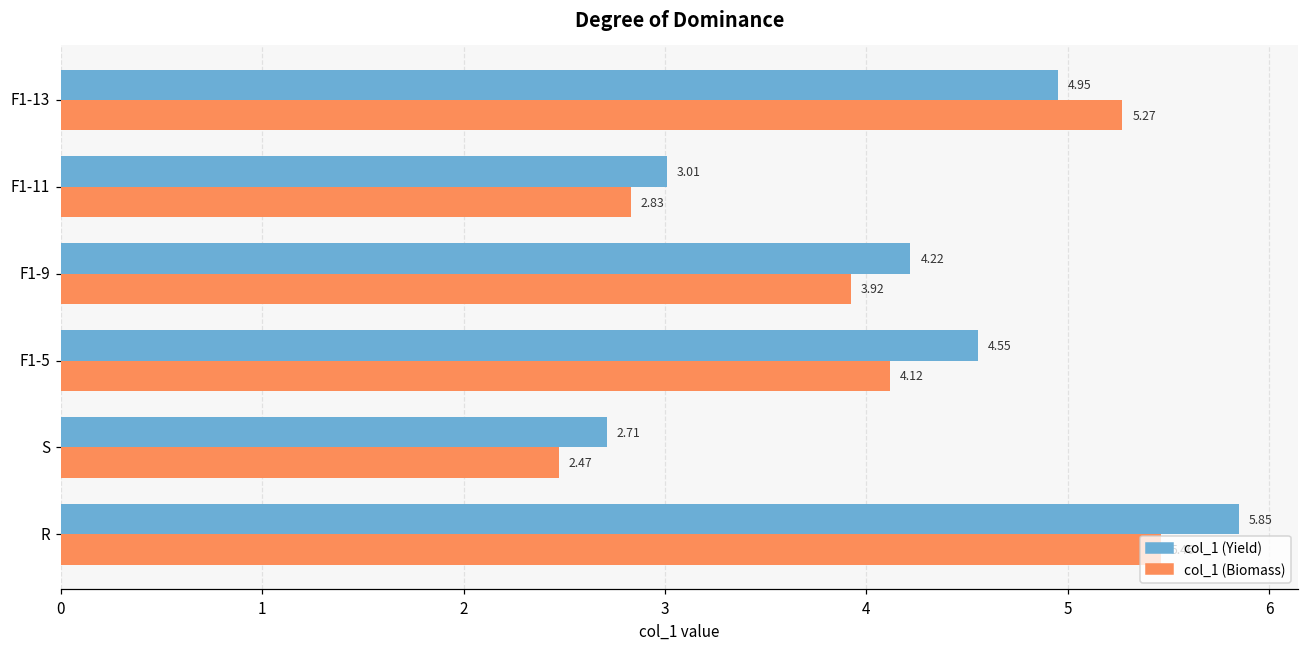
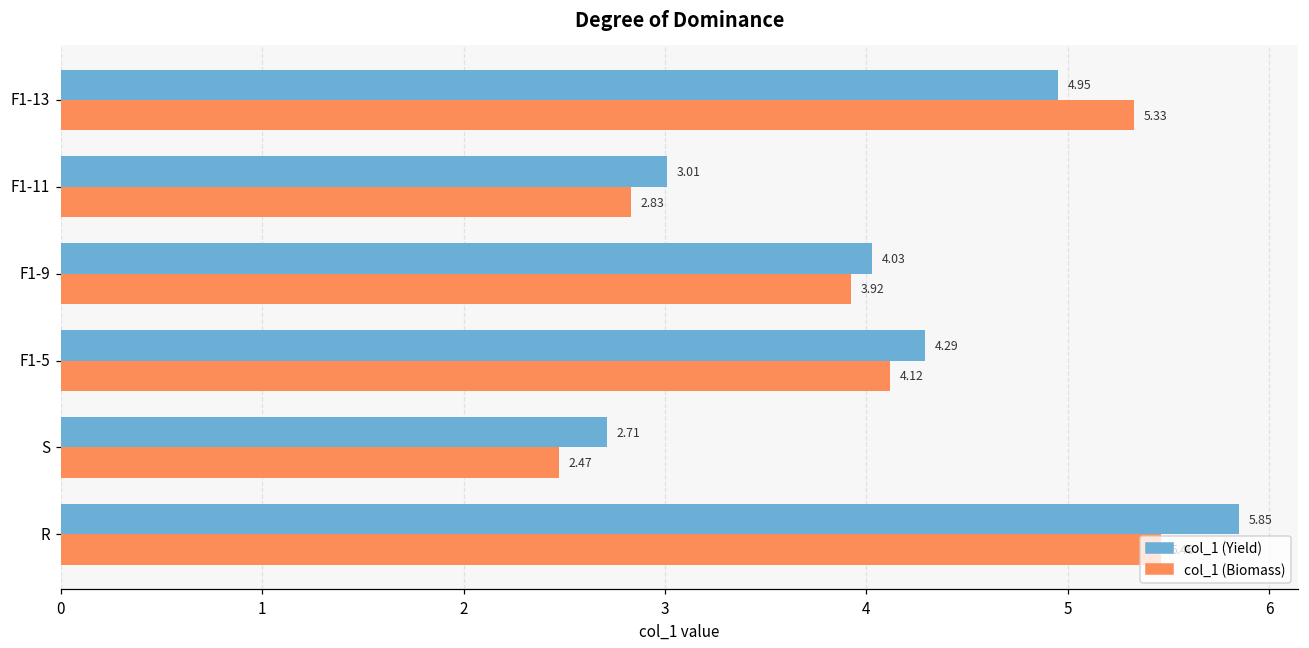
  {
    "col_1 (Yield)": {
      "F1-13": 4.95,
      "F1-11": 3.01,
-     "F1-9": 4.22,
-     "F1-5": 4.55,
+     "F1-9": 4.03,
+     "F1-5": 4.29,
      "S": 2.71,
      "R": 5.85
    },
    "col_1 (Biomass)": {
-     "F1-13": 5.27,
+     "F1-13": 5.33,
      "F1-11": 2.83,
      "F1-9": 3.92,
      "F1-5": 4.12,
      "S": 2.47
    }
  }
